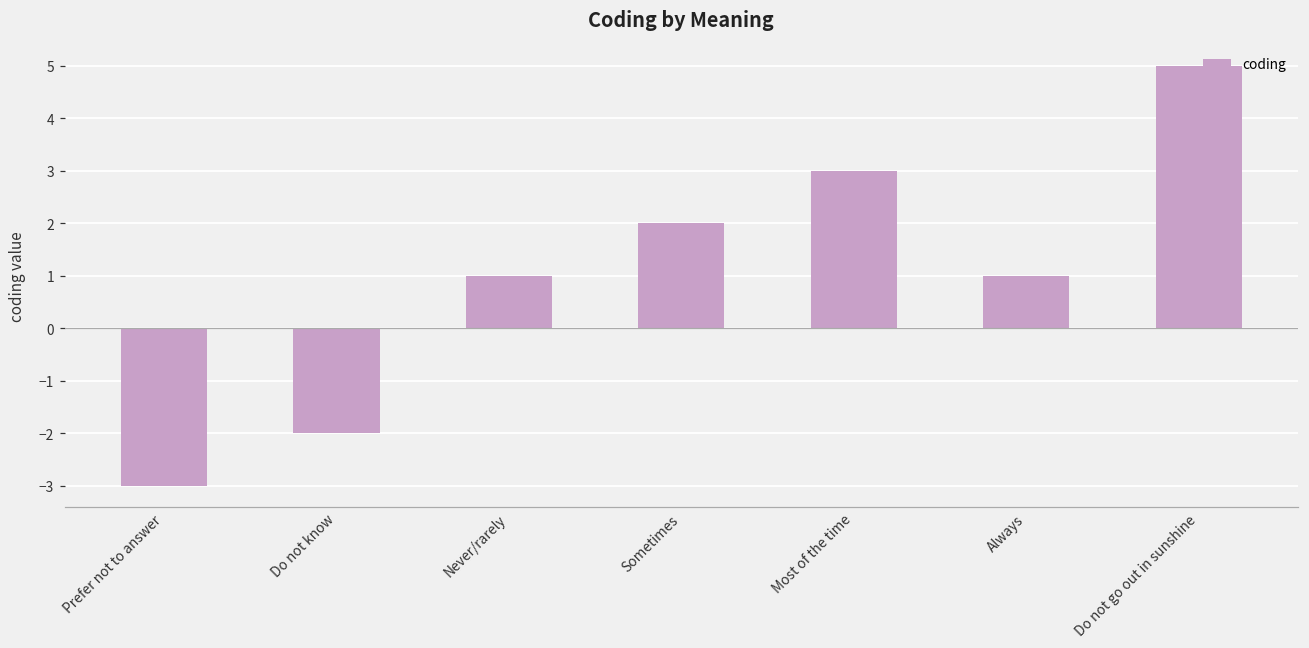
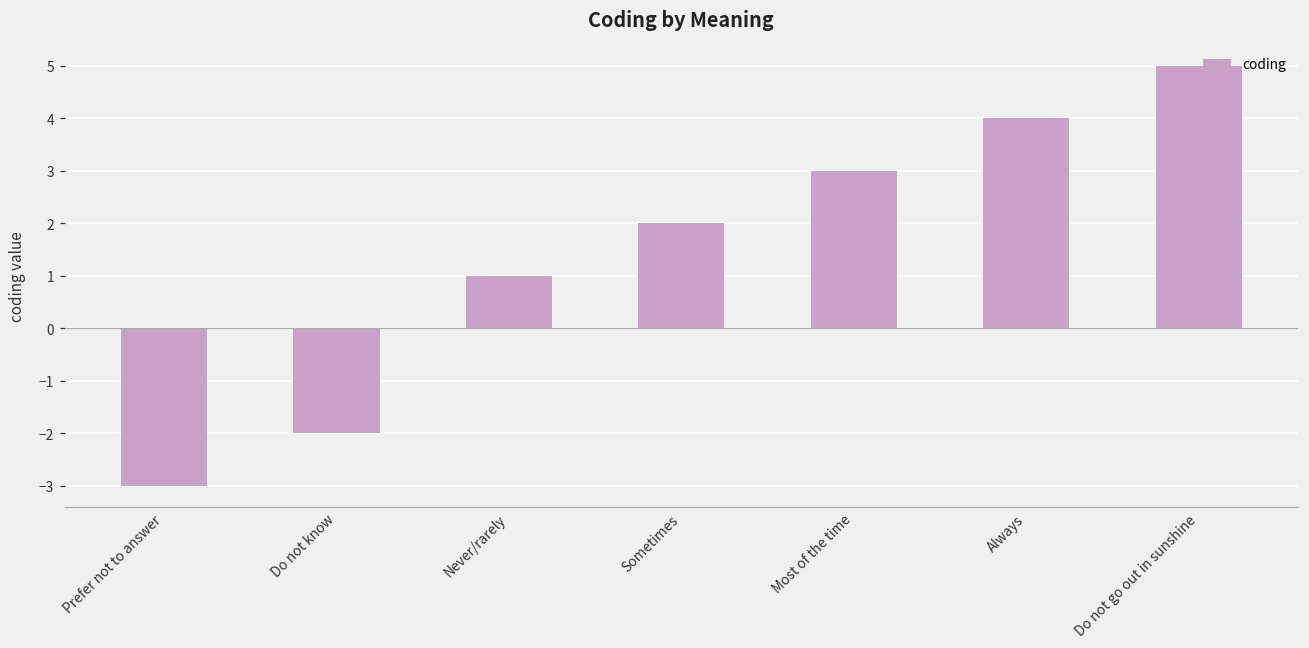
  {
    "Prefer not to answer": -3,
    "Do not know": -2,
    "Never/rarely": 1,
    "Sometimes": 2,
    "Most of the time": 3,
-   "Always": 1,
+   "Always": 4,
    "Do not go out in sunshine": 5
  }
